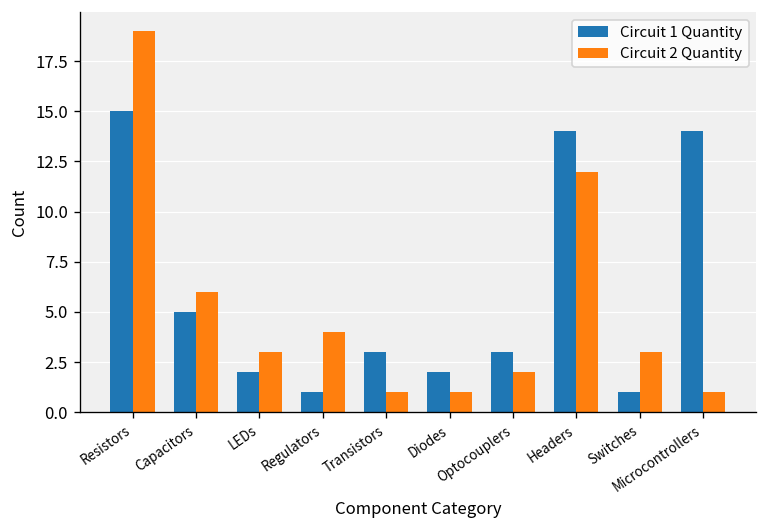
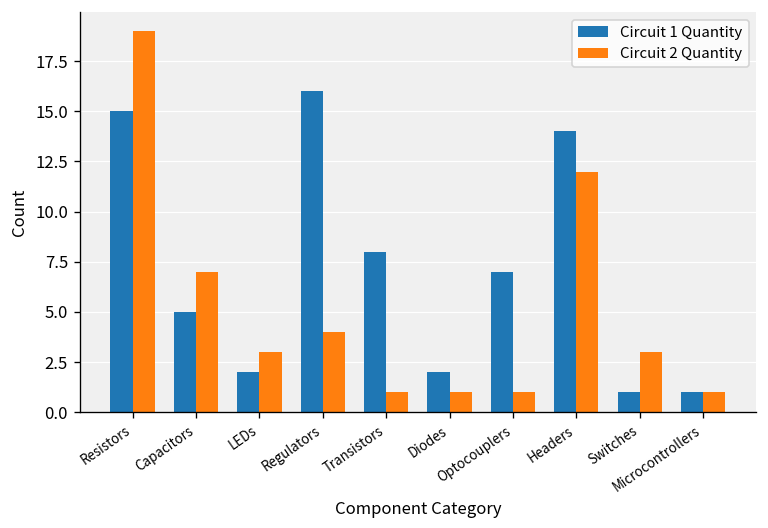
  {
    "Circuit 1 Quantity": {
      "Resistors": 15,
      "Capacitors": 5,
      "LEDs": 2,
-     "Regulators": 1,
-     "Transistors": 3,
+     "Regulators": 16,
+     "Transistors": 8,
      "Diodes": 2,
-     "Optocouplers": 3,
+     "Optocouplers": 7,
      "Headers": 14,
      "Switches": 1,
-     "Microcontrollers": 14
+     "Microcontrollers": 1
    },
    "Circuit 2 Quantity": {
      "Resistors": 19,
-     "Capacitors": 6,
+     "Capacitors": 7,
      "LEDs": 3,
      "Regulators": 4,
      "Transistors": 1,
      "Diodes": 1,
-     "Optocouplers": 2,
+     "Optocouplers": 1,
      "Headers": 12,
      "Switches": 3,
      "Microcontrollers": 1
    }
  }
